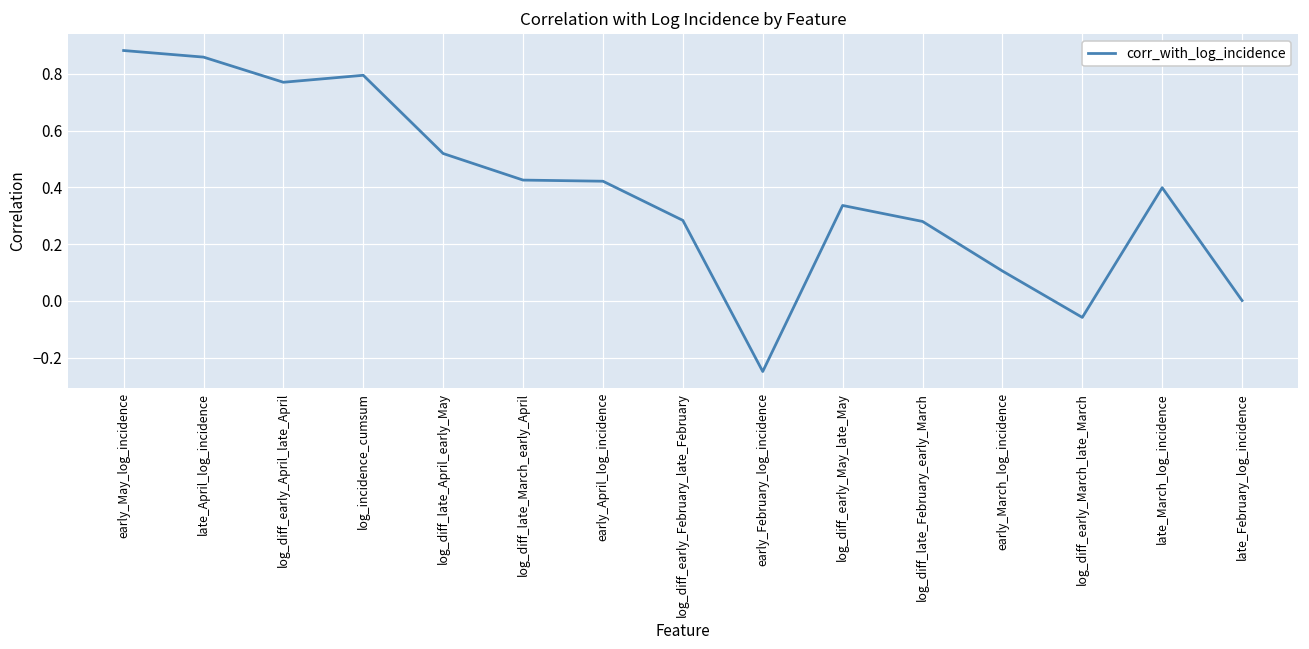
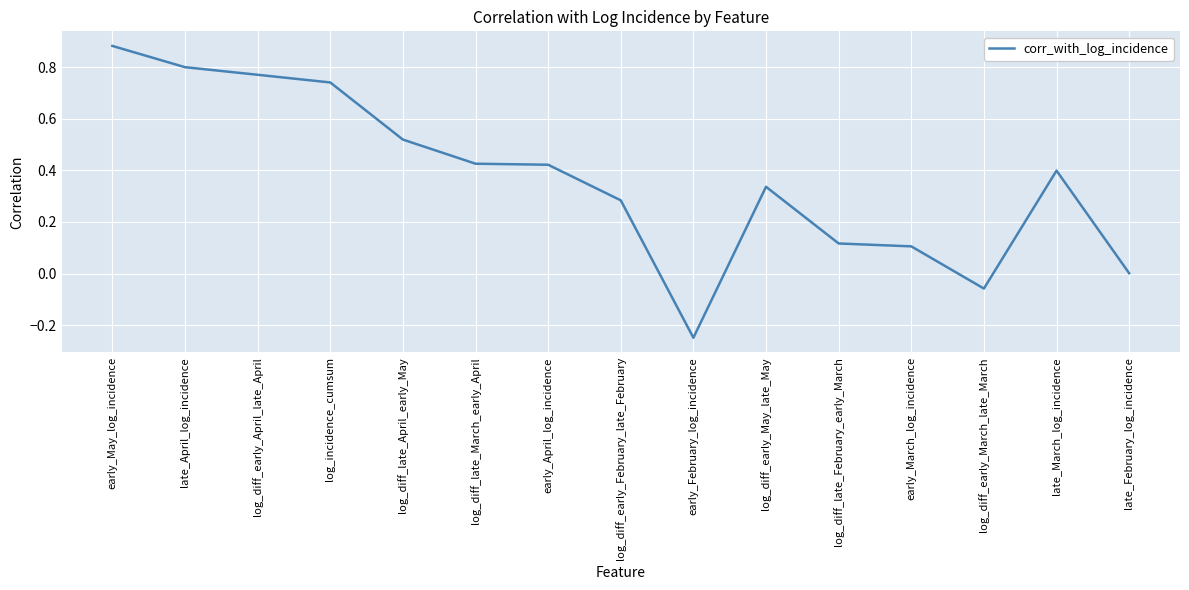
  {
    "early_May_log_incidence": 0.88,
-   "late_April_log_incidence": 0.86,
+   "late_April_log_incidence": 0.80,
    "log_diff_early_April_late_April": 0.77,
-   "log_incidence_cumsum": 0.79,
+   "log_incidence_cumsum": 0.74,
    "log_diff_late_April_early_May": 0.52,
    "log_diff_late_March_early_April": 0.43,
    "early_April_log_incidence": 0.42,
    "log_diff_early_February_late_February": 0.28,
    "early_February_log_incidence": -0.25,
    "log_diff_early_May_late_May": 0.34,
-   "log_diff_late_February_early_March": 0.28,
+   "log_diff_late_February_early_March": 0.12,
    "early_March_log_incidence": 0.11,
    "log_diff_early_March_late_March": -0.06,
    "late_March_log_incidence": 0.40,
    "late_February_log_incidence": 0.00
  }
